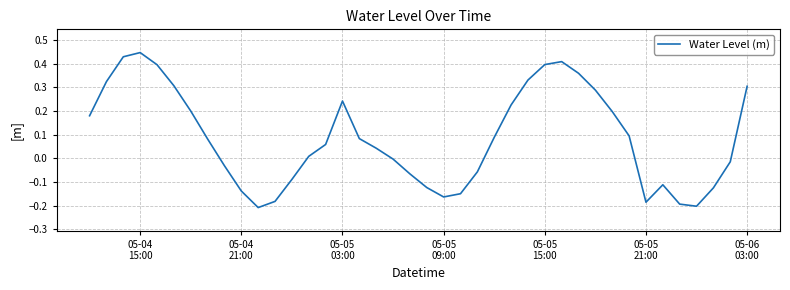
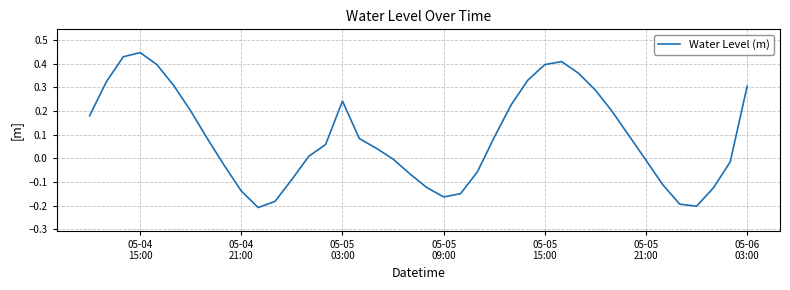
  {
    "05-04 15:00": 0.45,
    "05-04 21:00": -0.14,
    "05-05 03:00": 0.24,
    "05-05 09:00": -0.16,
    "05-05 15:00": 0.40,
-   "05-05 21:00": -0.18,
+   "05-05 21:00": -0.01,
    "05-06 03:00": 0.30
  }
